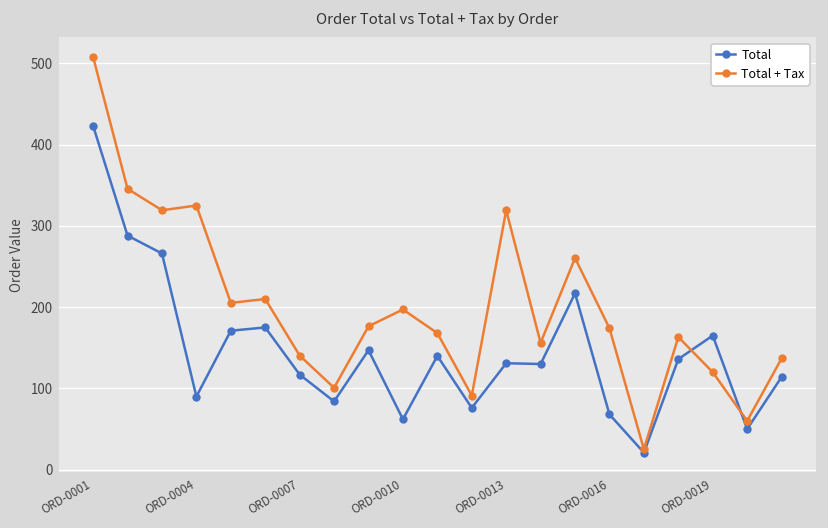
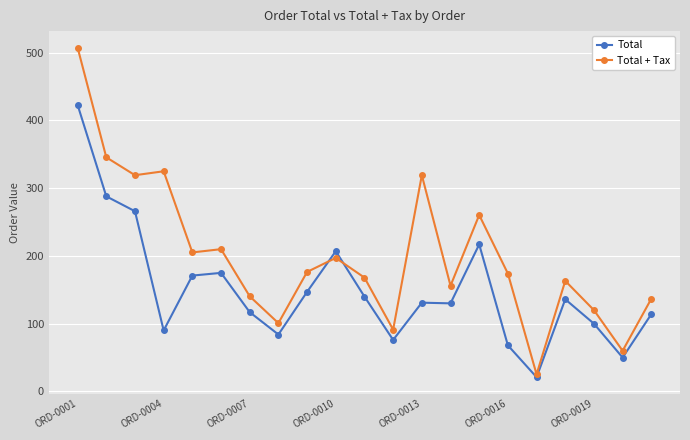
  {
    "Total": {
      "ORD-0001": 420,
      "ORD-0004": 90,
      "ORD-0007": 120,
-     "ORD-0010": 60,
+     "ORD-0010": 210,
      "ORD-0013": 130,
      "ORD-0016": 70,
-     "ORD-0019": 170
+     "ORD-0019": 100
    },
    "Total + Tax": {
      "ORD-0001": 510,
      "ORD-0004": 330,
      "ORD-0007": 140,
      "ORD-0010": 200,
      "ORD-0013": 320,
      "ORD-0016": 170,
      "ORD-0019": 120
    }
  }
